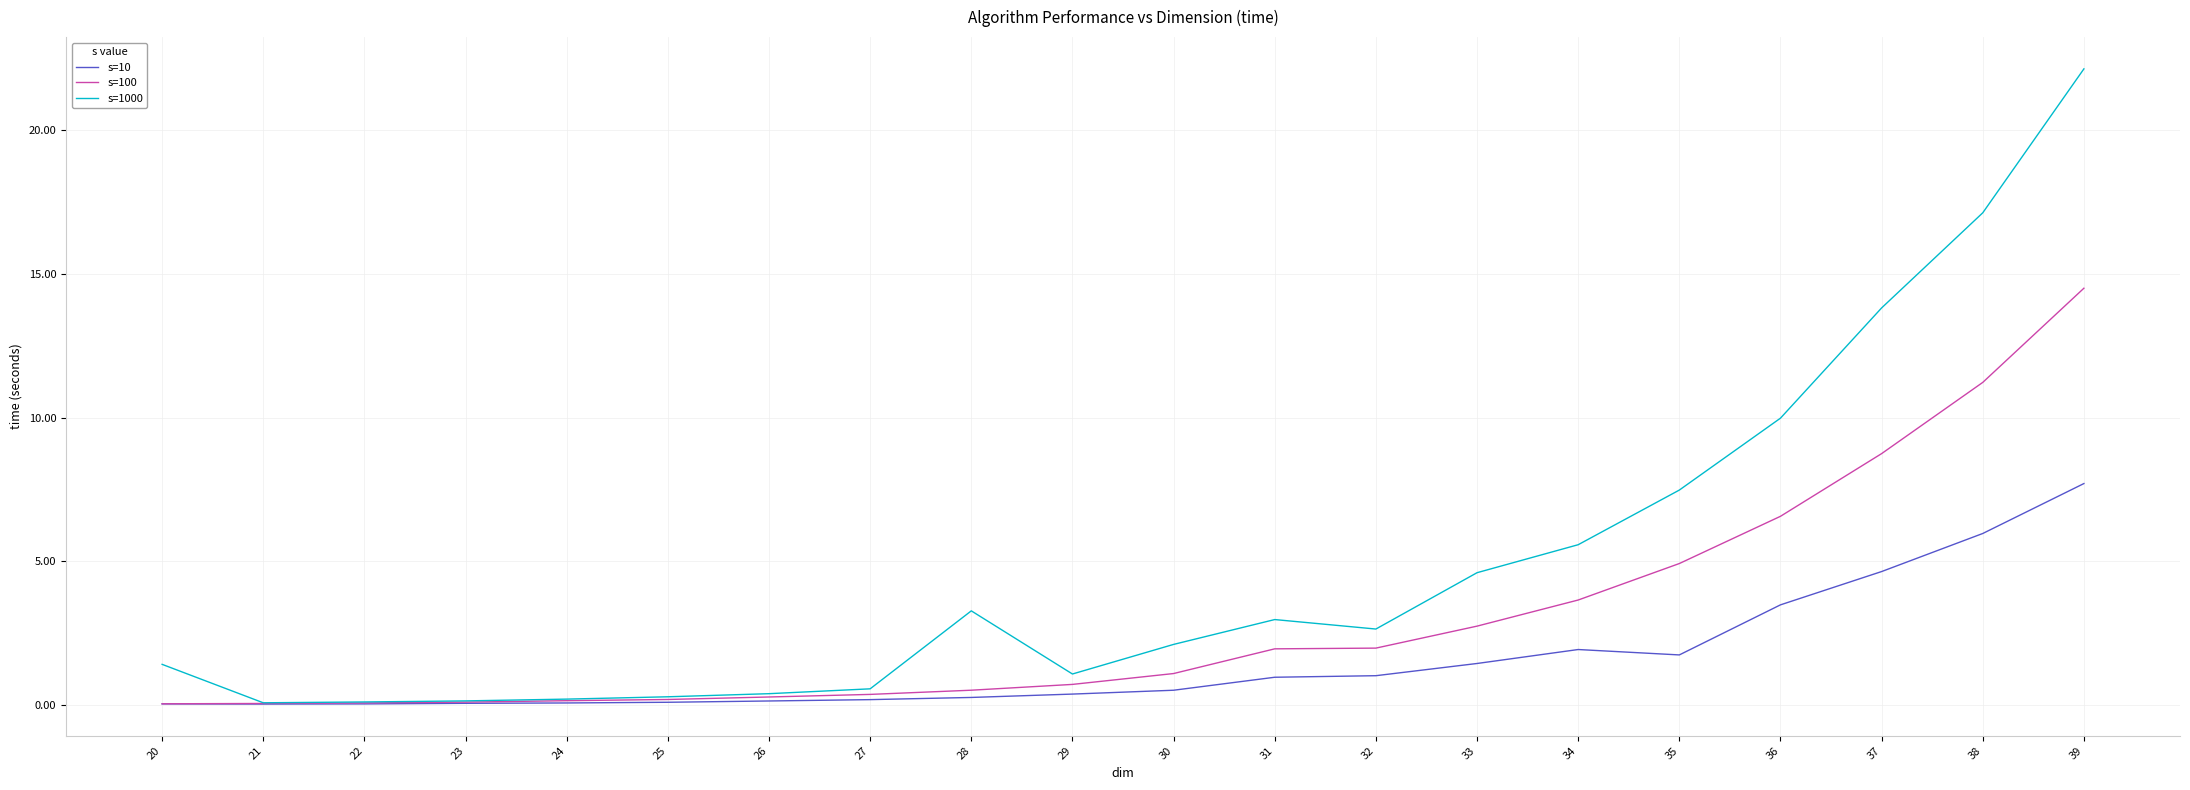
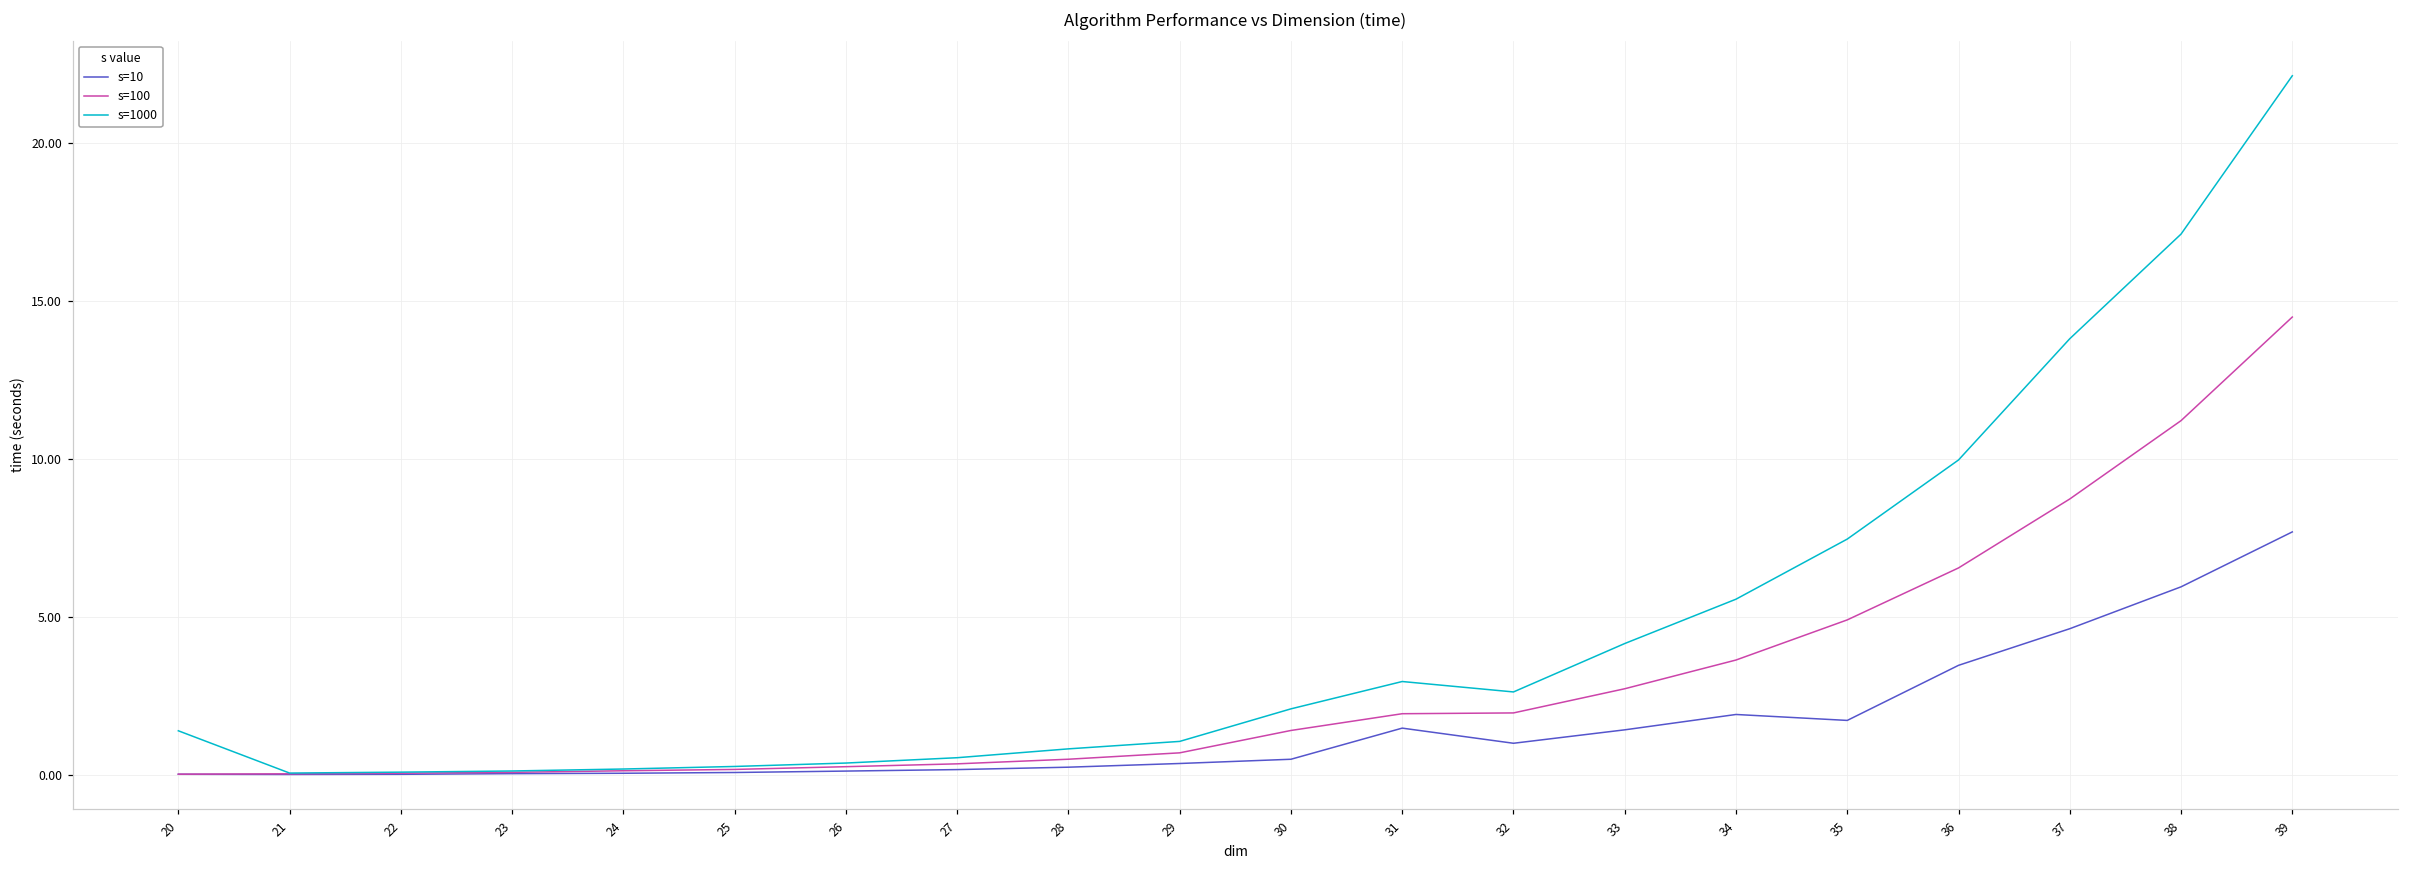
  {
    "s=10": {
      "25": 0.1,
      "26": 0.1,
      "27": 0.2,
      "28": 0.3,
      "29": 0.4,
      "30": 0.5,
-     "31": 1.0,
+     "31": 1.5,
      "32": 1.0,
      "33": 1.4,
      "34": 1.9,
      "35": 1.7,
      "36": 3.5,
      "37": 4.6,
      "38": 6.0,
      "39": 7.7
    },
    "s=100": {
      "25": 0.2,
      "26": 0.3,
      "27": 0.4,
      "28": 0.5,
      "29": 0.7,
-     "30": 1.1,
+     "30": 1.4,
      "31": 2.0,
      "32": 2.0,
      "33": 2.7,
      "34": 3.6,
      "35": 4.9,
      "36": 6.6,
      "37": 8.7,
      "38": 11.2,
      "39": 14.5
    },
    "s=1000": {
      "20": 1.4,
      "25": 0.3,
      "26": 0.4,
      "27": 0.6,
-     "28": 3.3,
+     "28": 0.8,
      "29": 1.1,
      "30": 2.1,
      "31": 3.0,
      "32": 2.6,
-     "33": 4.6,
+     "33": 4.2,
      "34": 5.6,
      "35": 7.5,
      "36": 10.0,
      "37": 13.8,
      "38": 17.1,
      "39": 22.1
    }
  }
